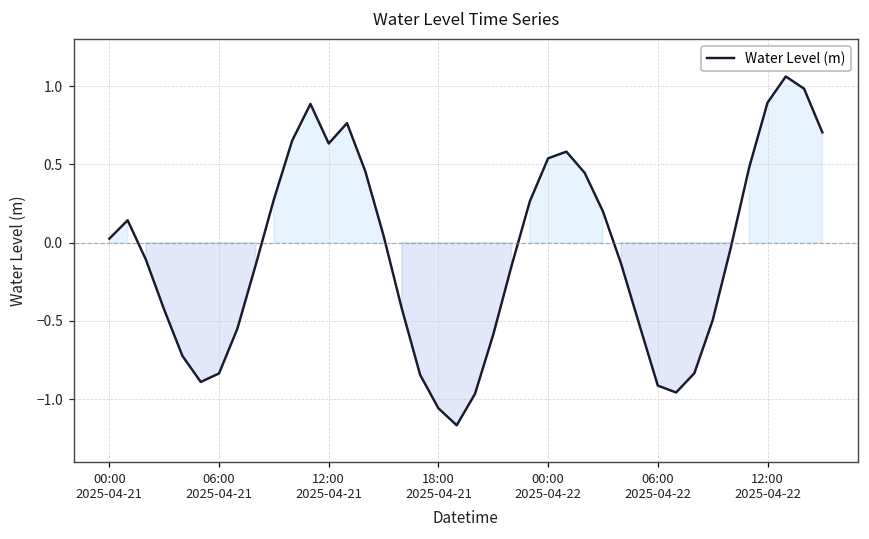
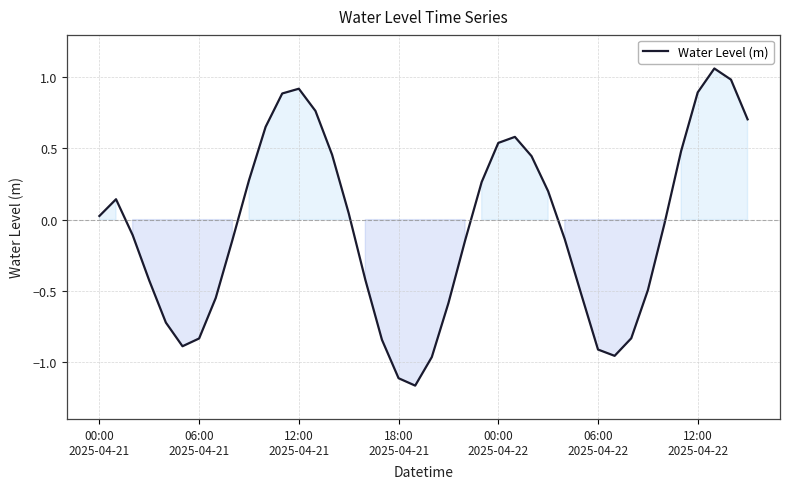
  {
    "00:00 2025-04-21": 0.03,
    "06:00 2025-04-21": -0.83,
-   "12:00 2025-04-21": 0.63,
-   "18:00 2025-04-21": -1.06,
+   "12:00 2025-04-21": 0.92,
+   "18:00 2025-04-21": -1.11,
    "00:00 2025-04-22": 0.54,
    "06:00 2025-04-22": -0.91,
    "12:00 2025-04-22": 0.89
  }
